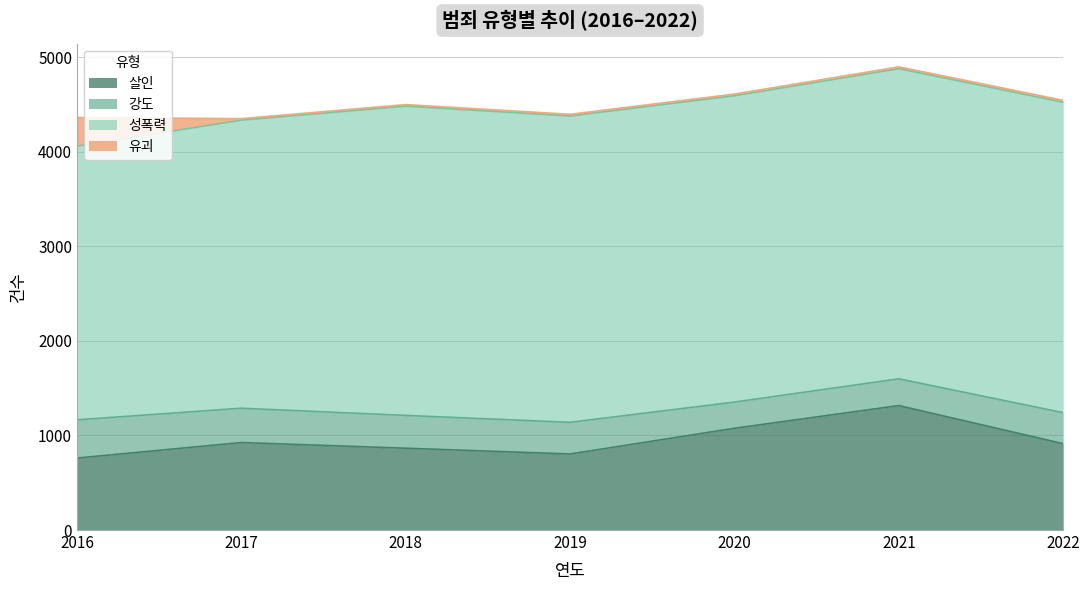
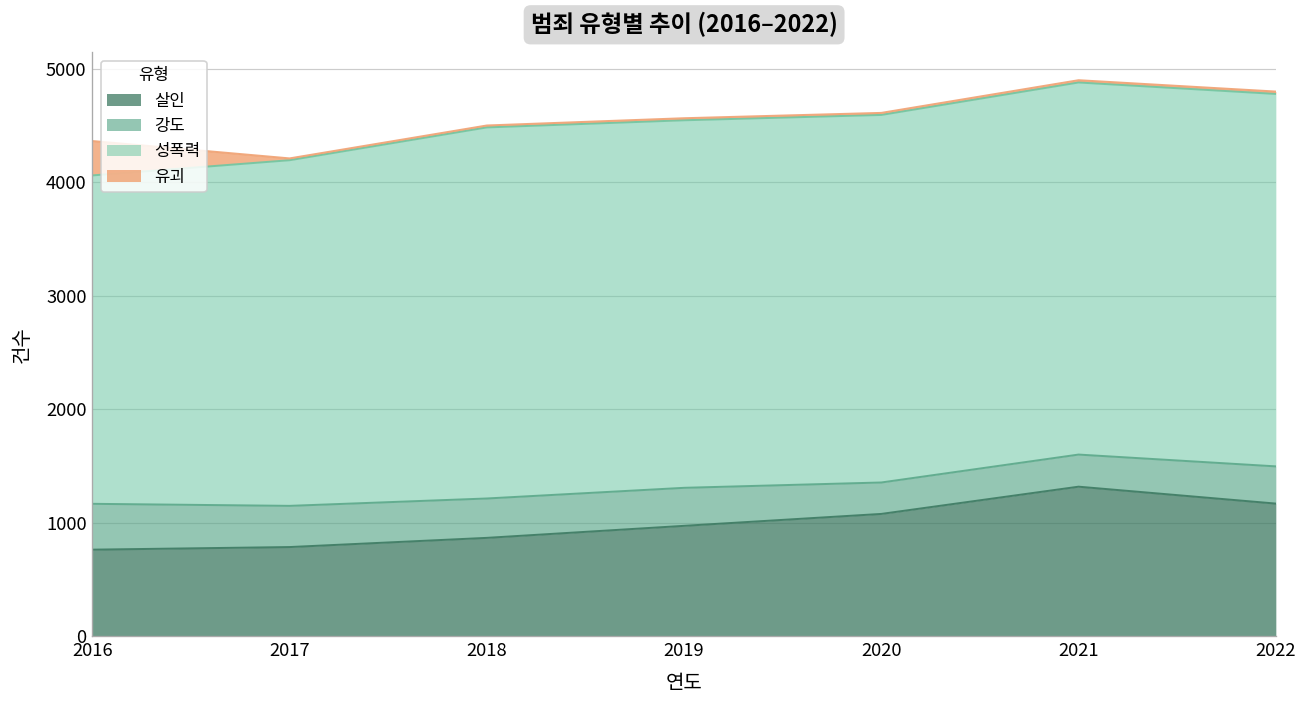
  {
    "살인": {
      "2016": 800,
-     "2017": 900,
+     "2017": 800,
      "2018": 900,
-     "2019": 800,
+     "2019": 1000,
      "2020": 1100,
      "2021": 1300,
-     "2022": 900
+     "2022": 1200
    },
    "유괴": {
      "2016": 300
    }
  }
